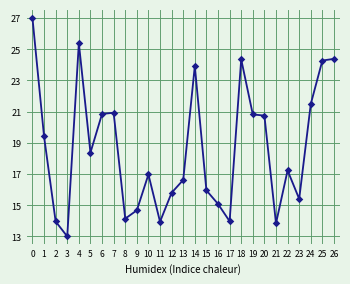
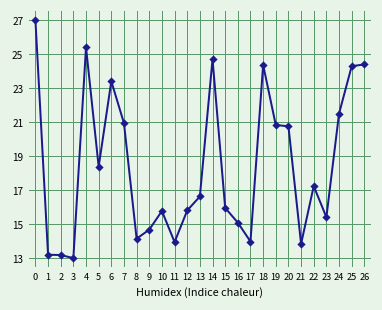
  {
    "0": 27.0,
-   "1": 19.4,
-   "2": 14.0,
+   "1": 13.2,
+   "2": 13.2,
    "3": 13.0,
    "4": 25.4,
    "5": 18.4,
-   "6": 20.9,
+   "6": 23.4,
    "7": 20.9,
    "8": 14.1,
    "9": 14.7,
-   "10": 17.0,
+   "10": 15.8,
    "11": 13.9,
    "12": 15.8,
    "13": 16.6,
-   "14": 23.9,
+   "14": 24.7,
    "15": 16.0,
    "16": 15.1,
    "17": 14.0,
    "18": 24.4,
    "19": 20.8,
    "20": 20.7,
    "21": 13.8,
    "22": 17.2,
    "23": 15.4,
    "24": 21.5,
    "25": 24.3,
    "26": 24.4
  }
